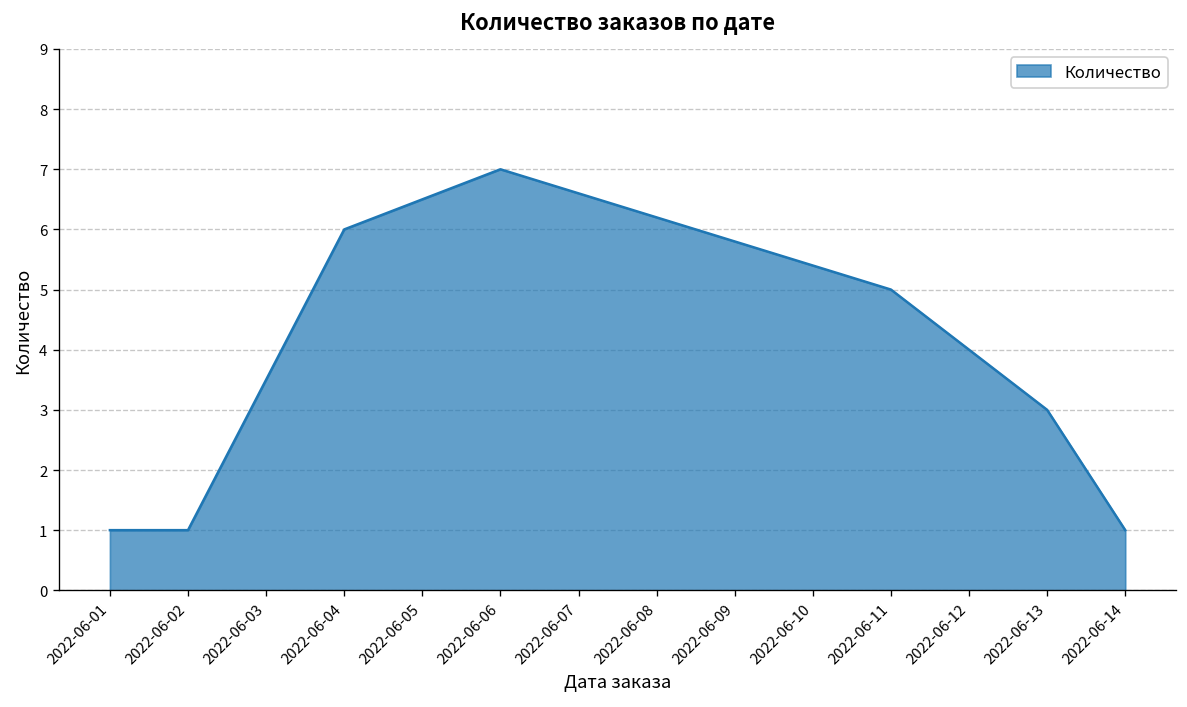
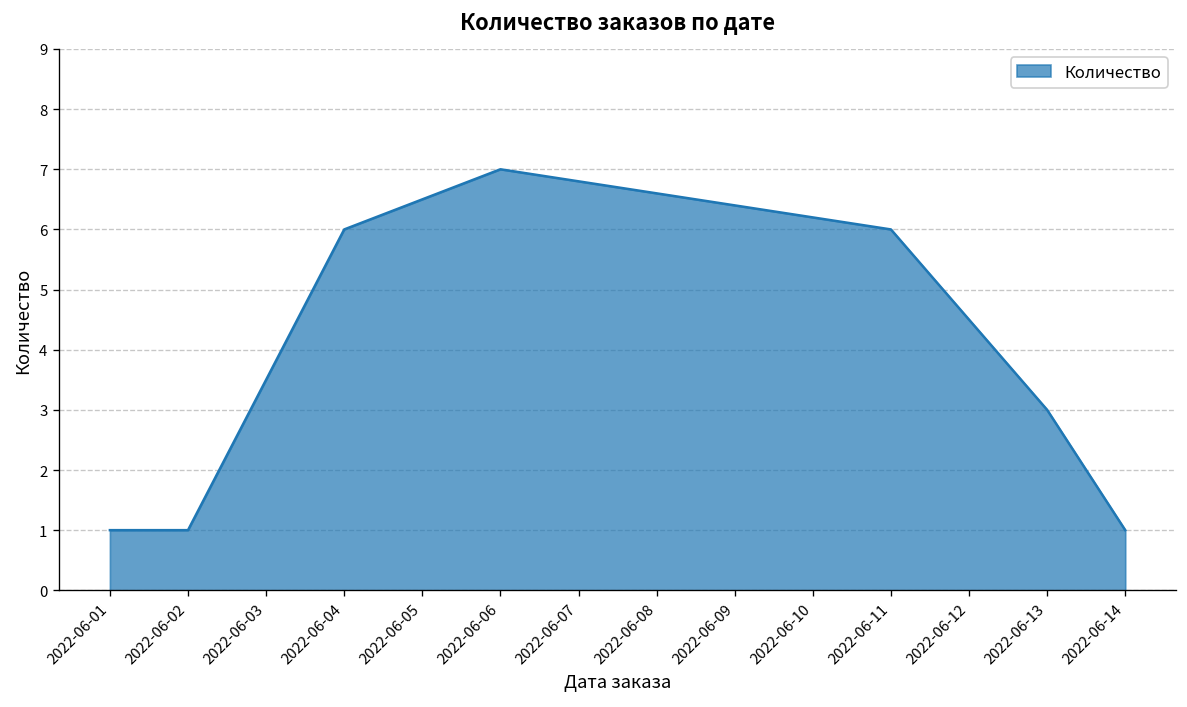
  {
    "2022-06-01": 1,
    "2022-06-02": 1,
    "2022-06-04": 6,
    "2022-06-06": 7,
-   "2022-06-11": 5,
+   "2022-06-11": 6,
    "2022-06-13": 3,
    "2022-06-14": 1
  }
